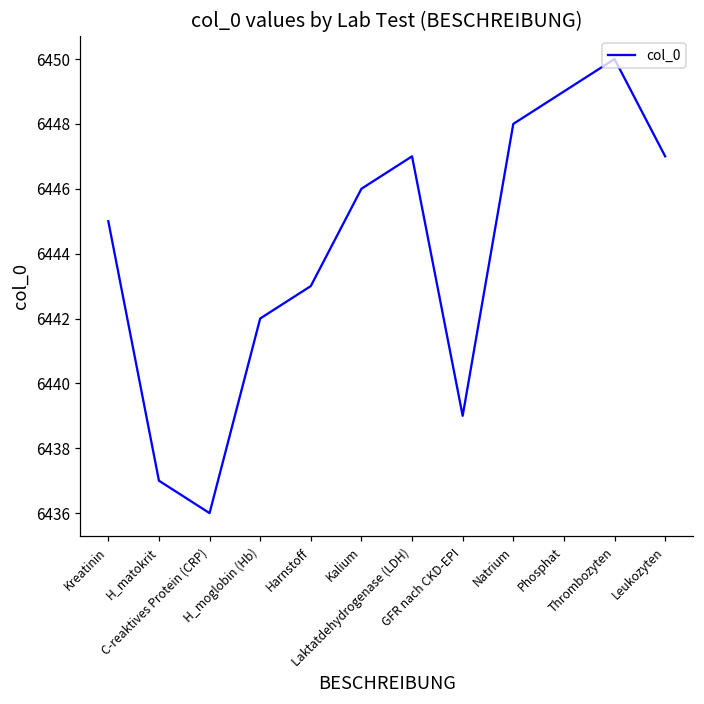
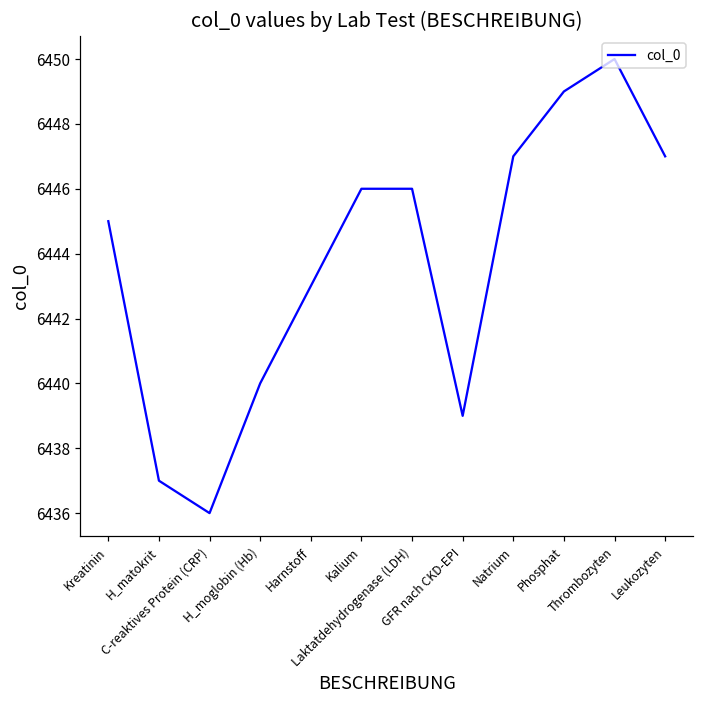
  {
    "Kreatinin": 6445,
    "H_matokrit": 6437,
    "C-reaktives Protein (CRP)": 6436,
-   "H_moglobin (Hb)": 6442,
+   "H_moglobin (Hb)": 6440,
    "Harnstoff": 6443,
    "Kalium": 6446,
-   "Laktatdehydrogenase (LDH)": 6447,
+   "Laktatdehydrogenase (LDH)": 6446,
    "GFR nach CKD-EPI": 6439,
-   "Natrium": 6448,
+   "Natrium": 6447,
    "Phosphat": 6449,
    "Leukozyten": 6447
  }
